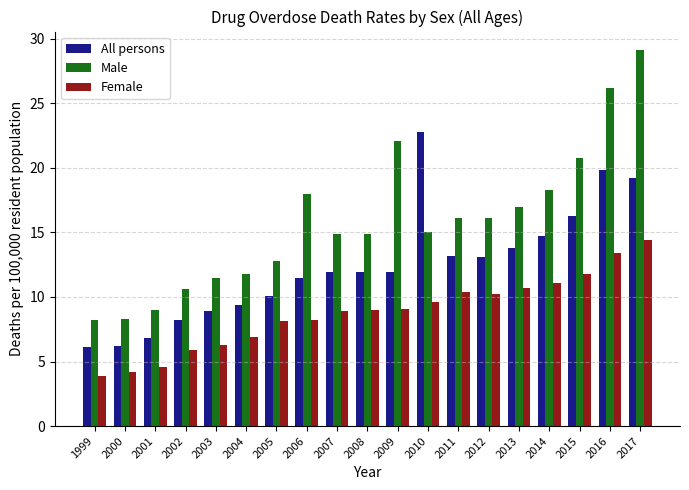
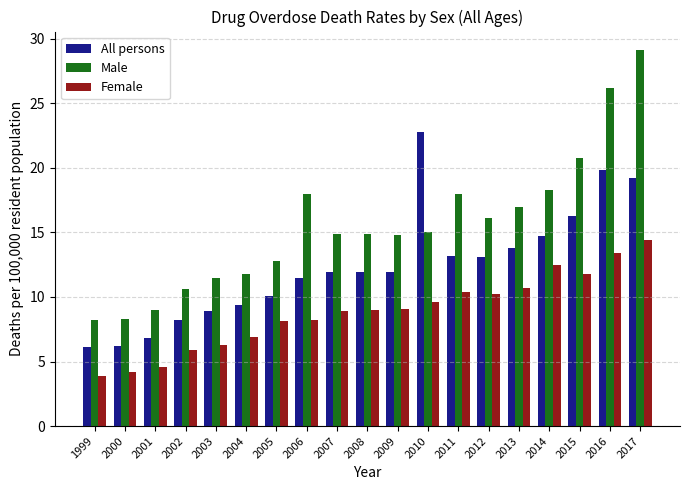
  {
    "All persons": {
      "1999": 6.1,
      "2000": 6.2,
      "2001": 6.8,
      "2002": 8.2,
      "2003": 8.9,
      "2004": 9.4,
      "2005": 10.1,
      "2006": 11.5,
      "2007": 11.9,
      "2008": 11.9,
      "2009": 11.9,
      "2010": 22.8,
      "2011": 13.2,
      "2012": 13.1,
      "2013": 13.8,
      "2014": 14.7,
      "2015": 16.3,
      "2016": 19.8,
      "2017": 19.2
    },
    "Male": {
      "1999": 8.2,
      "2000": 8.3,
      "2001": 9.0,
      "2002": 10.6,
      "2003": 11.5,
      "2004": 11.8,
      "2005": 12.8,
      "2006": 18.0,
      "2007": 14.9,
      "2008": 14.9,
-     "2009": 22.1,
+     "2009": 14.8,
      "2010": 15.0,
-     "2011": 16.1,
+     "2011": 18.0,
      "2012": 16.1,
      "2013": 17.0,
      "2014": 18.3,
      "2015": 20.8,
      "2016": 26.2,
      "2017": 29.1
    },
    "Female": {
      "1999": 3.9,
      "2000": 4.2,
      "2001": 4.6,
      "2002": 5.9,
      "2003": 6.3,
      "2004": 6.9,
      "2005": 8.1,
      "2006": 8.2,
      "2007": 8.9,
      "2008": 9.0,
      "2009": 9.1,
      "2010": 9.6,
      "2011": 10.4,
      "2012": 10.2,
      "2013": 10.7,
-     "2014": 11.1,
+     "2014": 12.5,
      "2015": 11.8,
      "2016": 13.4,
      "2017": 14.4
    }
  }
